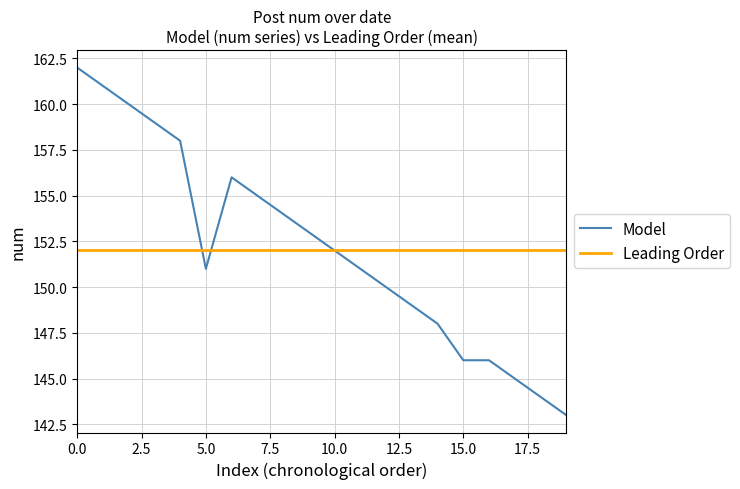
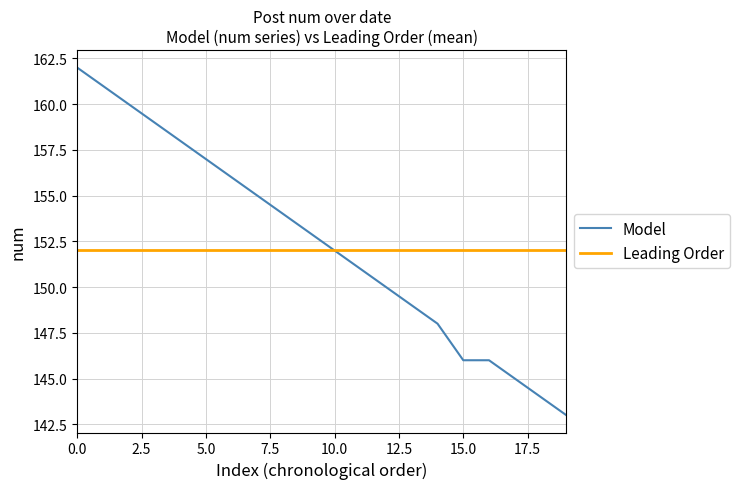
  {
    "Model": {
      "0.0": 162,
-     "5.0": 151,
+     "5.0": 157,
      "15.0": 146
    },
    "Leading Order": {
      "0.0": 152,
      "5.0": 152,
      "15.0": 152
    }
  }
